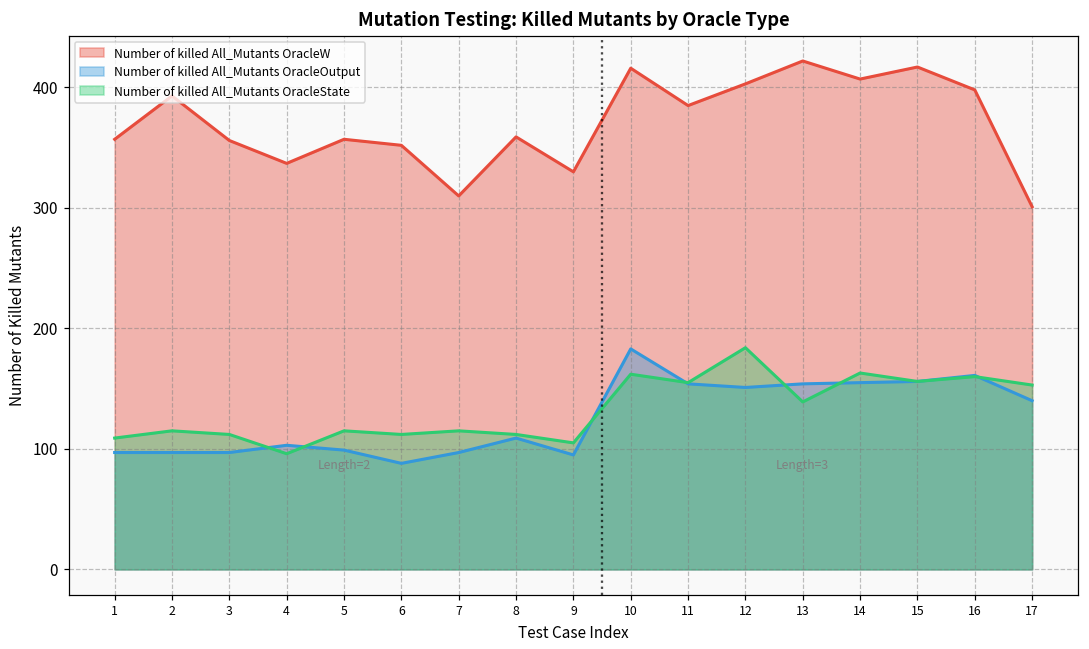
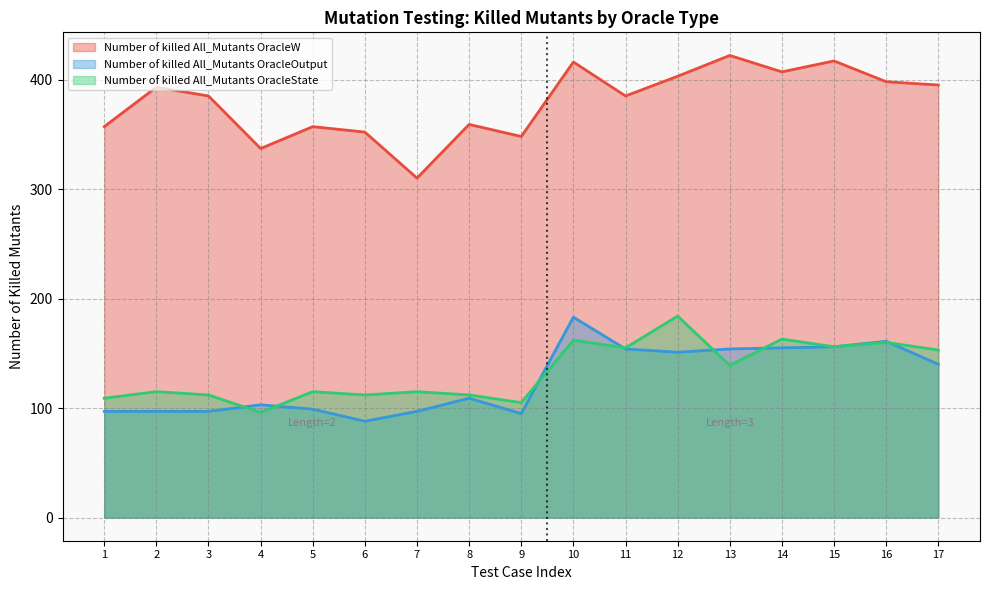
  {
    "Number of killed All_Mutants OracleW": {
      "1": 357,
-     "3": 356,
+     "3": 385,
      "4": 337,
      "5": 357,
      "6": 352,
      "7": 310,
      "8": 359,
-     "9": 330,
+     "9": 348,
      "10": 416,
      "11": 385,
      "12": 403,
      "13": 422,
      "14": 407,
      "15": 417,
      "16": 398,
-     "17": 301
+     "17": 395
    },
    "Number of killed All_Mutants OracleOutput": {
      "1": 97,
      "2": 97,
      "3": 97,
      "4": 103,
      "6": 88,
      "7": 97,
      "8": 109,
      "9": 95,
      "10": 183,
      "12": 151,
      "13": 154,
      "14": 155,
      "17": 140
    },
    "Number of killed All_Mutants OracleState": {
      "1": 109,
      "2": 115,
      "3": 112,
      "4": 96,
      "5": 115,
      "6": 112,
      "7": 115,
      "8": 112,
      "9": 105,
      "10": 162,
      "12": 184,
      "13": 139,
      "14": 163,
      "17": 153
    }
  }
